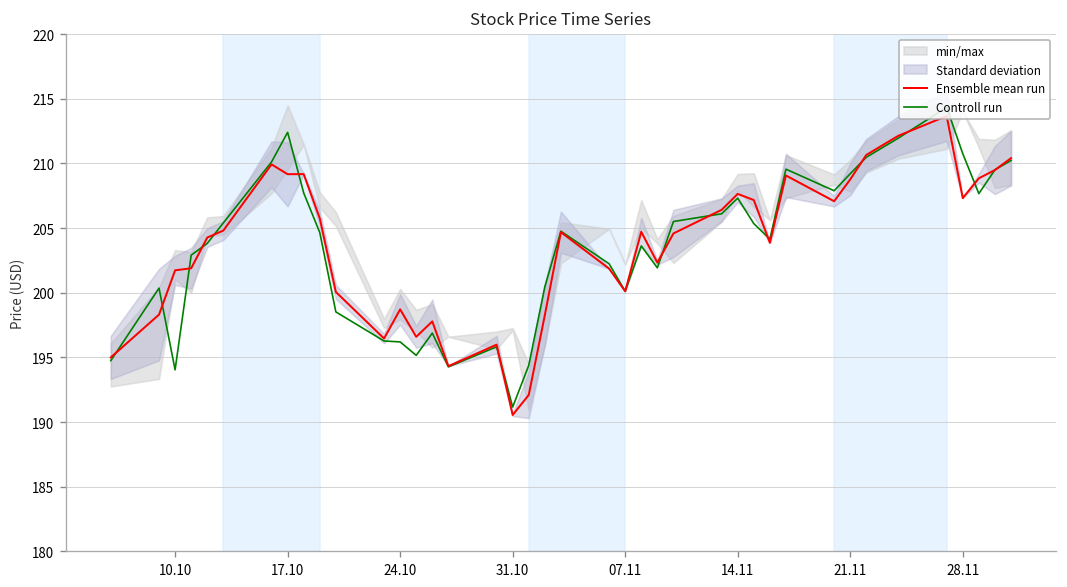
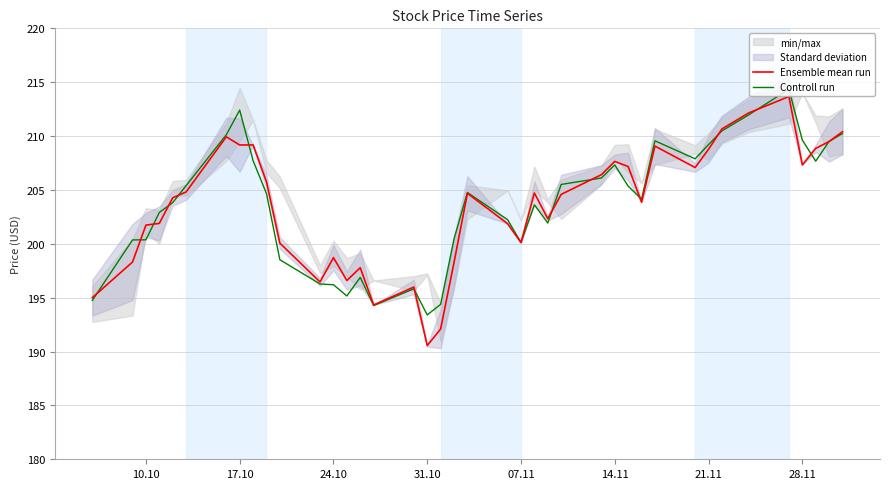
  {
    "Ensemble mean run": {
      "10.10": 201.7,
      "17.10": 209.2,
      "24.10": 198.7,
      "14.11": 207.6,
      "21.11": 208.8
    },
    "Controll run": {
-     "10.10": 194.0,
+     "10.10": 200.4,
      "17.10": 212.4,
      "24.10": 196.2,
-     "31.10": 191.2,
+     "31.10": 193.4,
      "14.11": 207.3,
      "21.11": 209.2,
-     "28.11": 210.8
+     "28.11": 209.6
    }
  }
